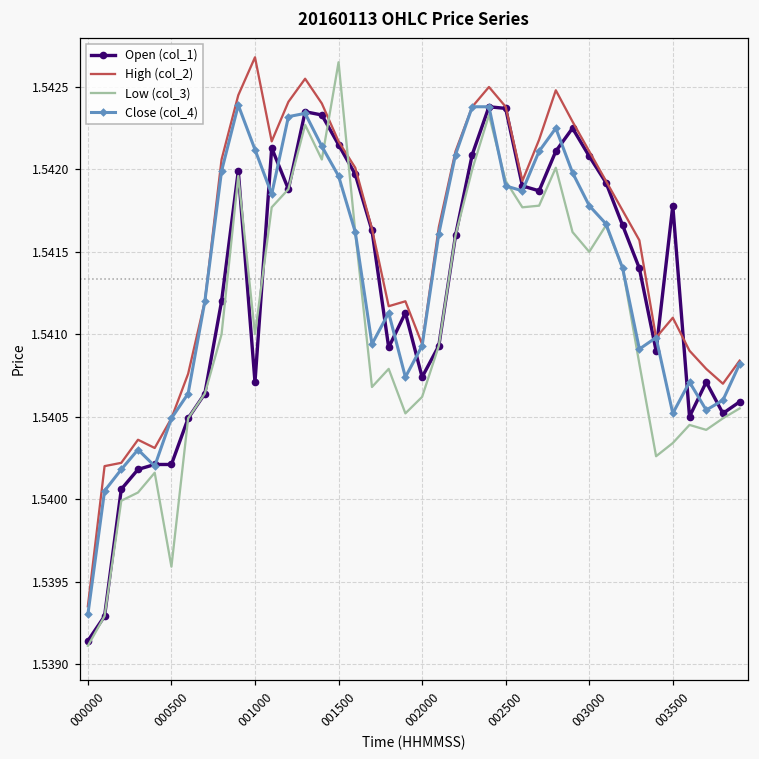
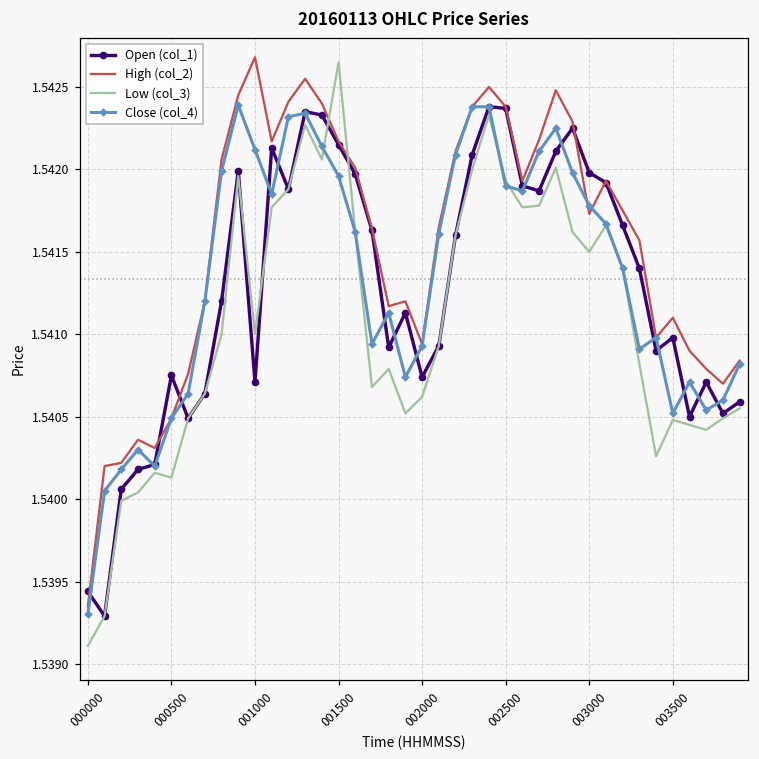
  {
    "Open (col_1)": {
-     "000000": 1.53914,
-     "000500": 1.54021,
+     "000000": 1.53944,
+     "000500": 1.54075,
      "001000": 1.54071,
      "001500": 1.54215,
      "002000": 1.54074,
-     "003000": 1.54208,
-     "003500": 1.54178
+     "003000": 1.54198,
+     "003500": 1.54098
    },
    "High (col_2)": {
      "000000": 1.53935,
      "001000": 1.54268,
      "001500": 1.54217,
-     "003000": 1.54211,
+     "003000": 1.54173,
      "003500": 1.54110
    },
    "Low (col_3)": {
      "000000": 1.53911,
-     "000500": 1.53959,
+     "000500": 1.54013,
      "001000": 1.54100,
      "001500": 1.54265,
      "002000": 1.54062,
      "002500": 1.54193,
      "003000": 1.54150,
-     "003500": 1.54034
+     "003500": 1.54048
    },
    "Close (col_4)": {
      "000000": 1.53930,
      "001000": 1.54212,
      "001500": 1.54196,
      "002500": 1.54190,
      "003000": 1.54178,
      "003500": 1.54052
    }
  }
